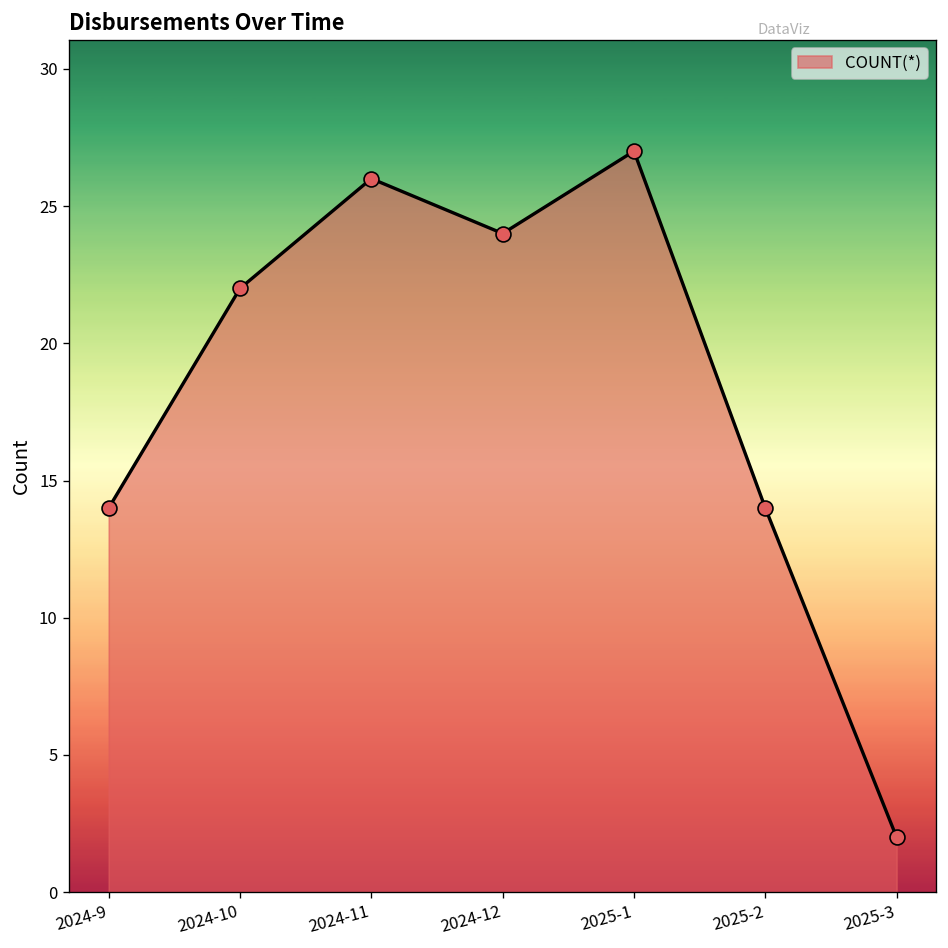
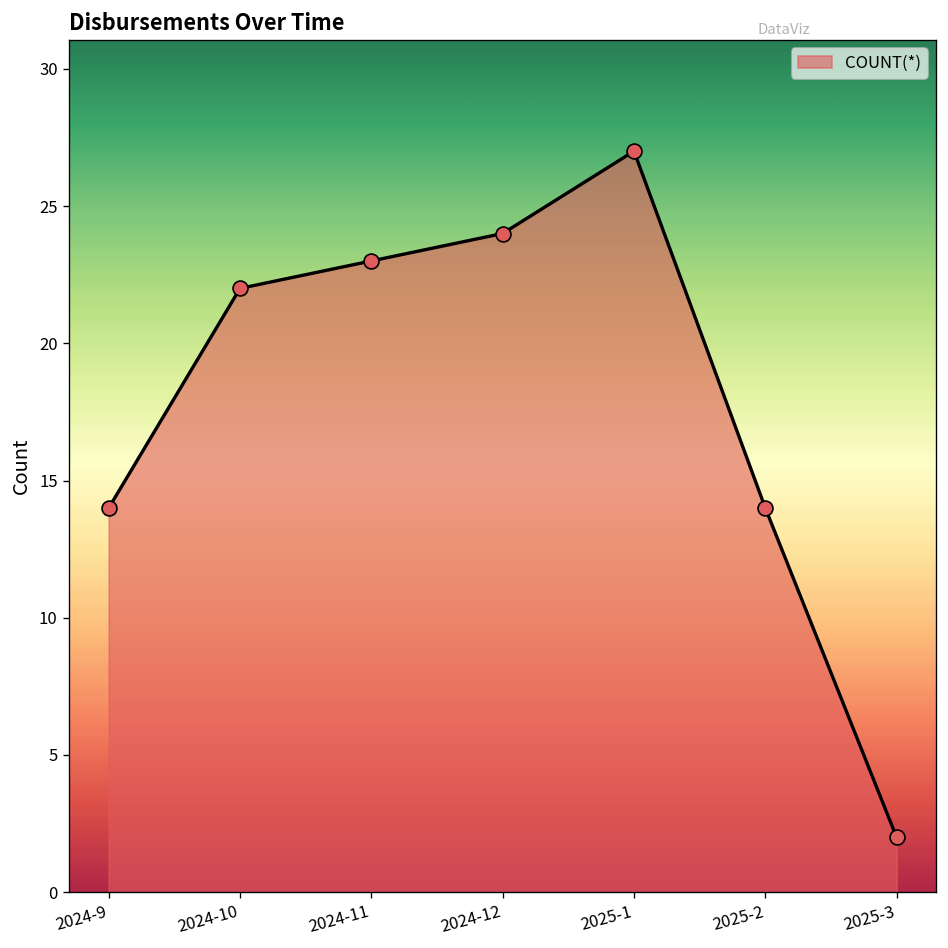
  {
    "2024-9": 14,
    "2024-10": 22,
-   "2024-11": 26,
+   "2024-11": 23,
    "2024-12": 24,
    "2025-1": 27,
    "2025-2": 14,
    "2025-3": 2
  }
